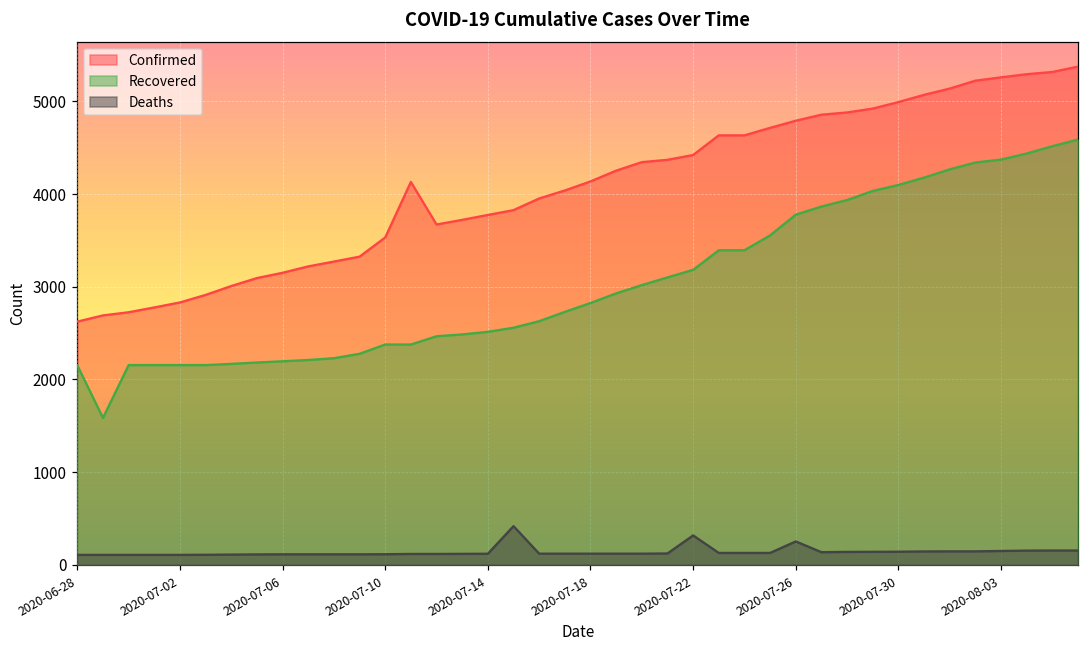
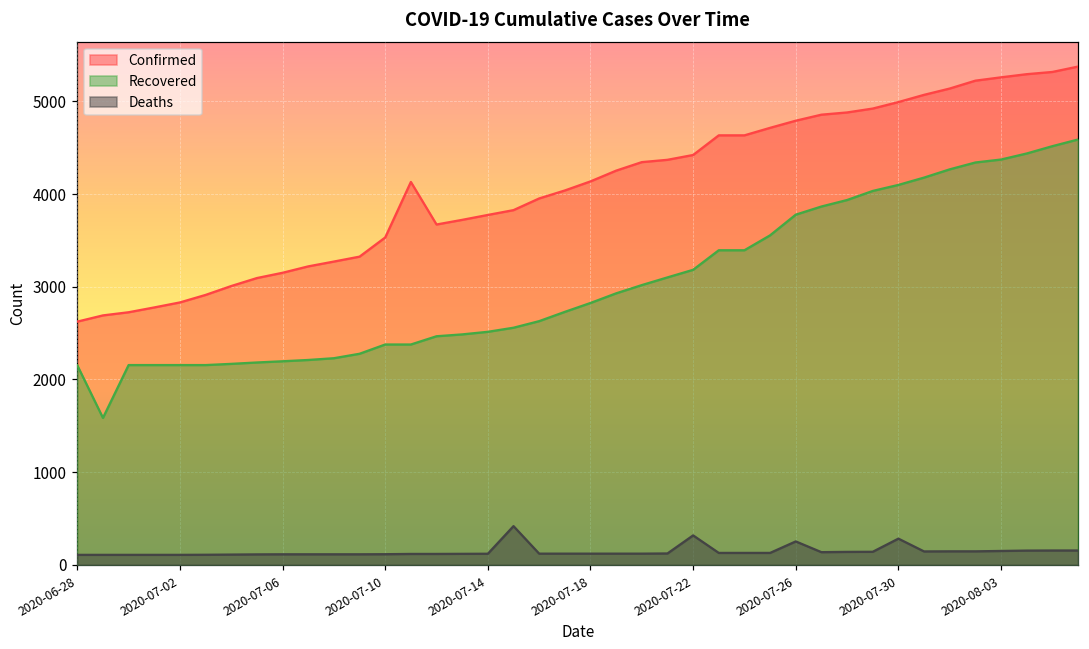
  {
    "Confirmed": {
      "2020-06-28": 2600,
      "2020-07-02": 2800,
      "2020-07-06": 3200,
      "2020-07-10": 3500,
      "2020-07-14": 3800,
      "2020-07-18": 4100,
      "2020-07-22": 4400,
      "2020-07-26": 4800,
      "2020-07-30": 5000,
      "2020-08-03": 5300
    },
    "Recovered": {
      "2020-06-28": 2200,
      "2020-07-02": 2200,
      "2020-07-06": 2200,
      "2020-07-10": 2400,
      "2020-07-14": 2500,
      "2020-07-18": 2800,
      "2020-07-22": 3200,
      "2020-07-26": 3800,
      "2020-07-30": 4100,
      "2020-08-03": 4400
    },
    "Deaths": {
      "2020-06-28": 100,
      "2020-07-02": 100,
      "2020-07-06": 100,
      "2020-07-10": 100,
      "2020-07-14": 100,
      "2020-07-18": 100,
      "2020-07-22": 300,
      "2020-07-26": 300,
-     "2020-07-30": 100,
+     "2020-07-30": 300,
      "2020-08-03": 100
    }
  }
